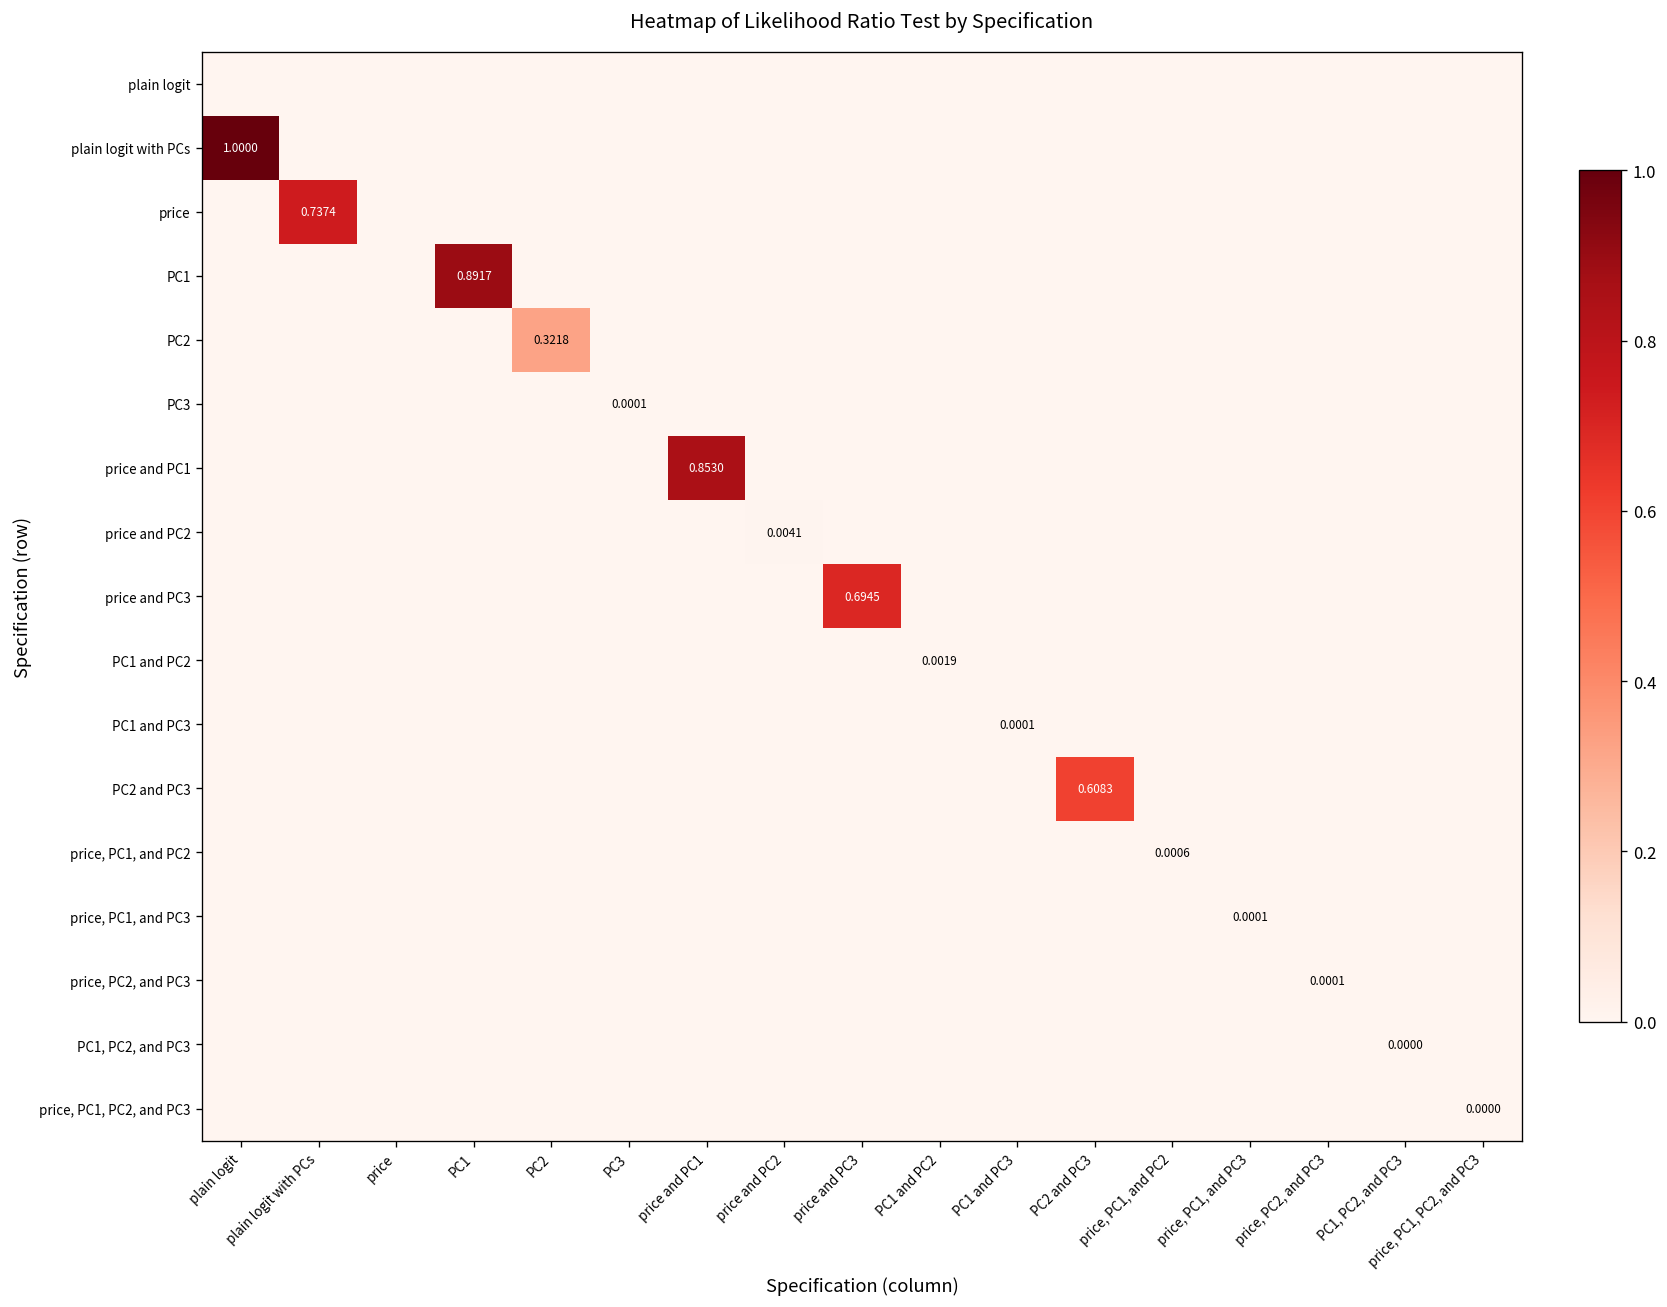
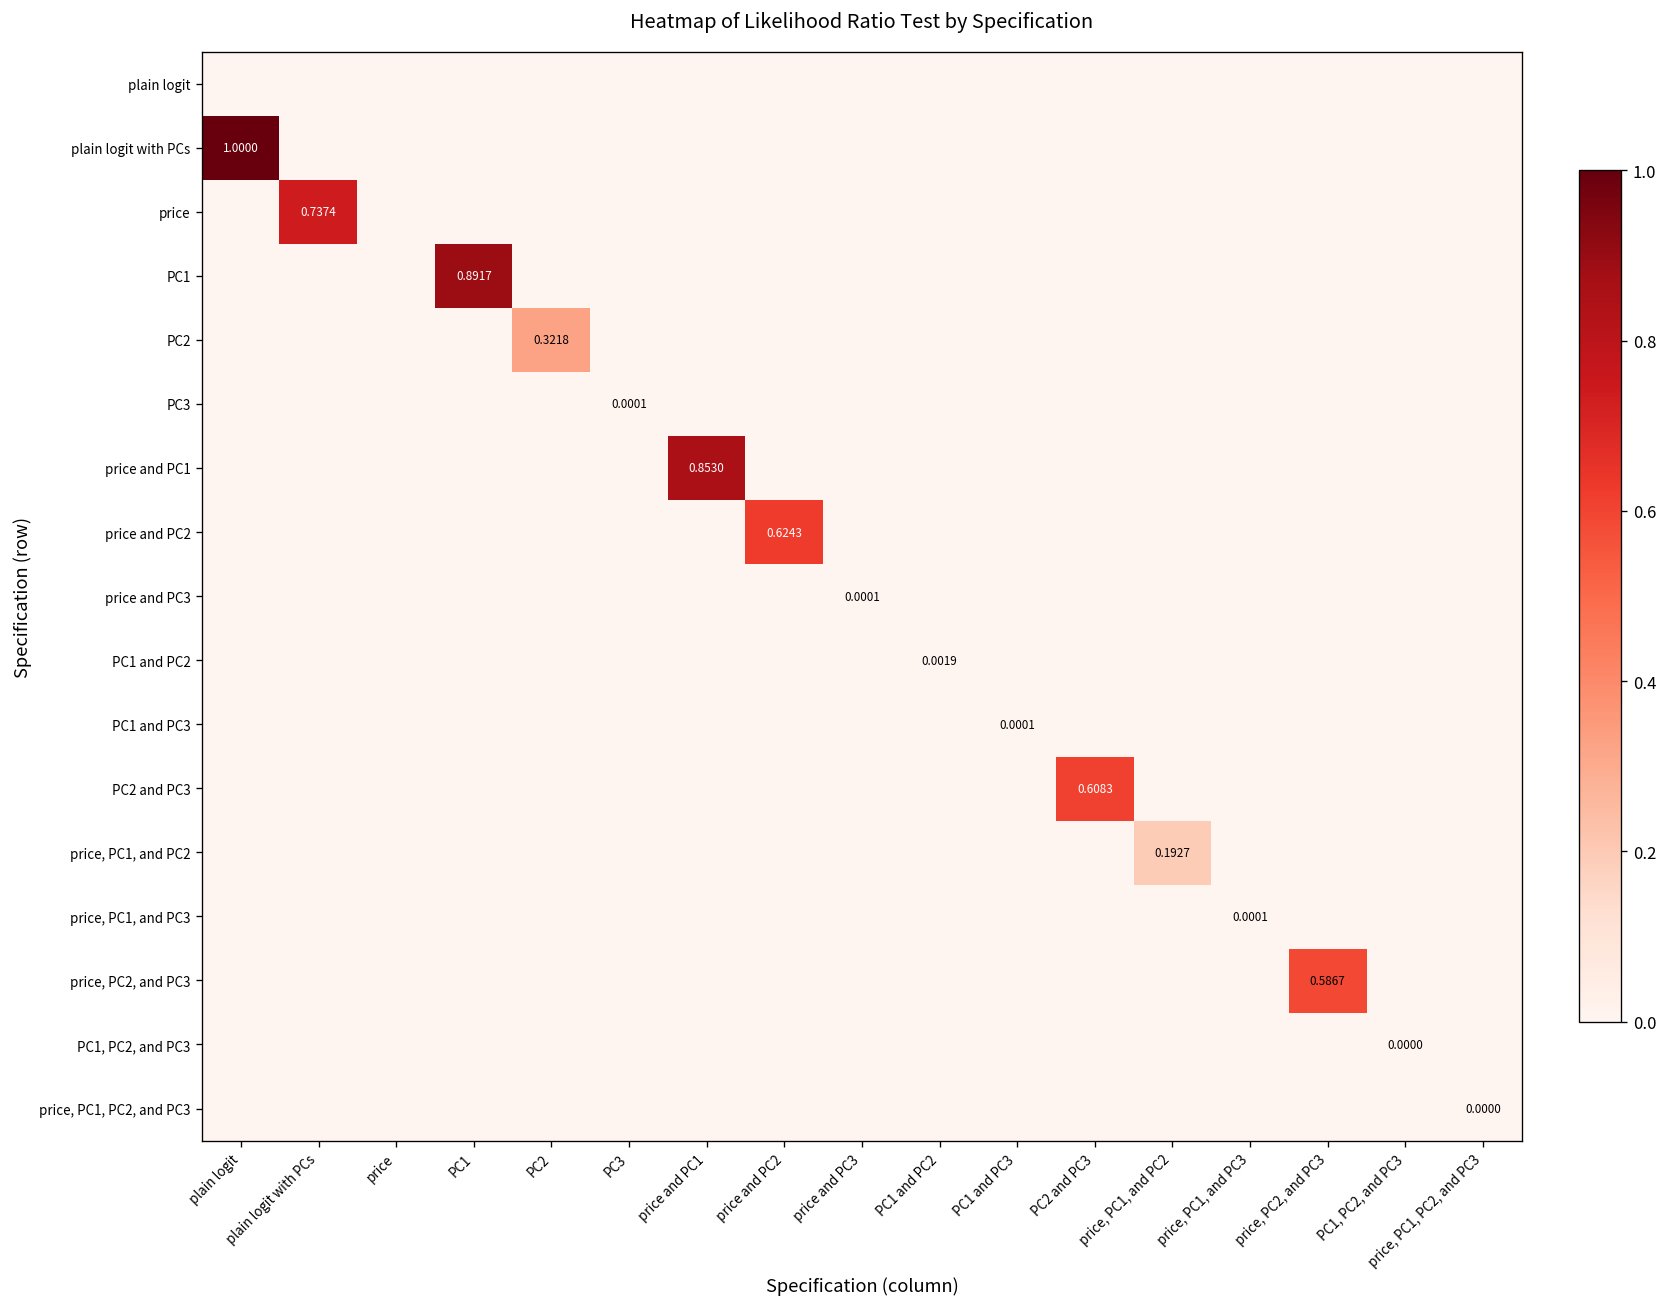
  {
    "plain logit with PCs": {
      "plain logit": 1.0000
    },
    "price": {
      "plain logit with PCs": 0.7374
    },
    "PC1": {
      "PC1": 0.8917
    },
    "PC2": {
      "PC2": 0.3218
    },
    "PC3": {
      "PC3": 0.0001
    },
    "price and PC1": {
      "price and PC1": 0.8530
    },
    "price and PC2": {
-     "price and PC2": 0.0041
+     "price and PC2": 0.6243
    },
    "price and PC3": {
-     "price and PC3": 0.6945
+     "price and PC3": 0.0001
    },
    "PC1 and PC2": {
      "PC1 and PC2": 0.0019
    },
    "PC1 and PC3": {
      "PC1 and PC3": 0.0001
    },
    "PC2 and PC3": {
      "PC2 and PC3": 0.6083
    },
    "price, PC1, and PC2": {
-     "price, PC1, and PC2": 0.0006
+     "price, PC1, and PC2": 0.1927
    },
    "price, PC1, and PC3": {
      "price, PC1, and PC3": 0.0001
    },
    "price, PC2, and PC3": {
-     "price, PC2, and PC3": 0.0001
+     "price, PC2, and PC3": 0.5867
    },
    "PC1, PC2, and PC3": {
      "PC1, PC2, and PC3": 0.0000
    },
    "price, PC1, PC2, and PC3": {
      "price, PC1, PC2, and PC3": 0.0000
    }
  }
